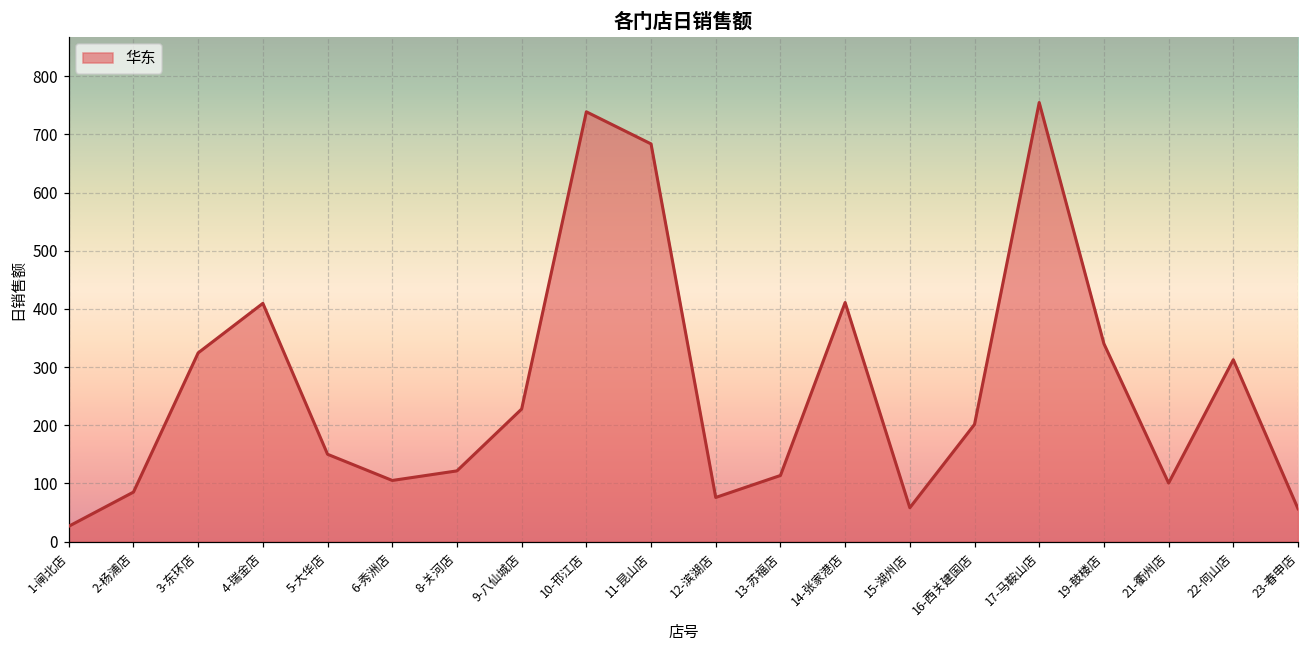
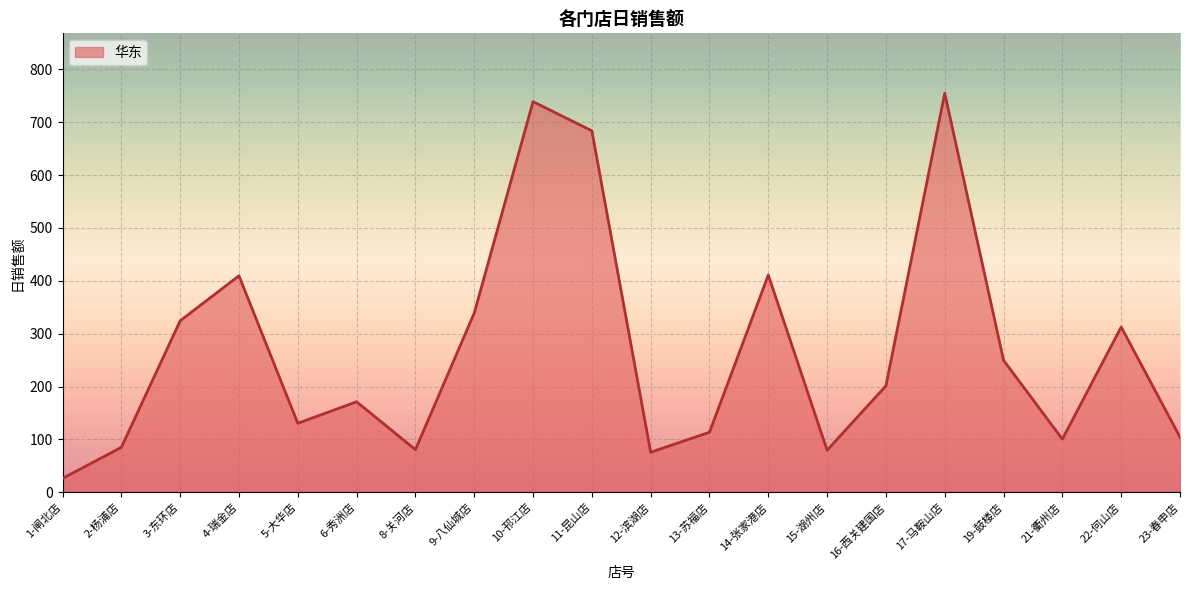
  {
    "1-闸北店": 30,
    "2-杨浦店": 90,
    "3-东环店": 320,
    "4-瑞金店": 410,
-   "5-大华店": 150,
-   "6-秀洲店": 110,
-   "8-关河店": 120,
-   "9-八仙城店": 230,
+   "5-大华店": 130,
+   "6-秀洲店": 170,
+   "8-关河店": 80,
+   "9-八仙城店": 340,
    "10-邗江店": 740,
    "11-昆山店": 680,
    "12-滨湖店": 80,
    "13-苏福店": 110,
    "14-张家港店": 410,
-   "15-湖州店": 60,
+   "15-湖州店": 80,
    "16-西关建国店": 200,
    "17-马鞍山店": 750,
-   "19-鼓楼店": 340,
+   "19-鼓楼店": 250,
    "21-衢州店": 100,
    "22-何山店": 310,
-   "23-春申店": 60
+   "23-春申店": 100
  }
